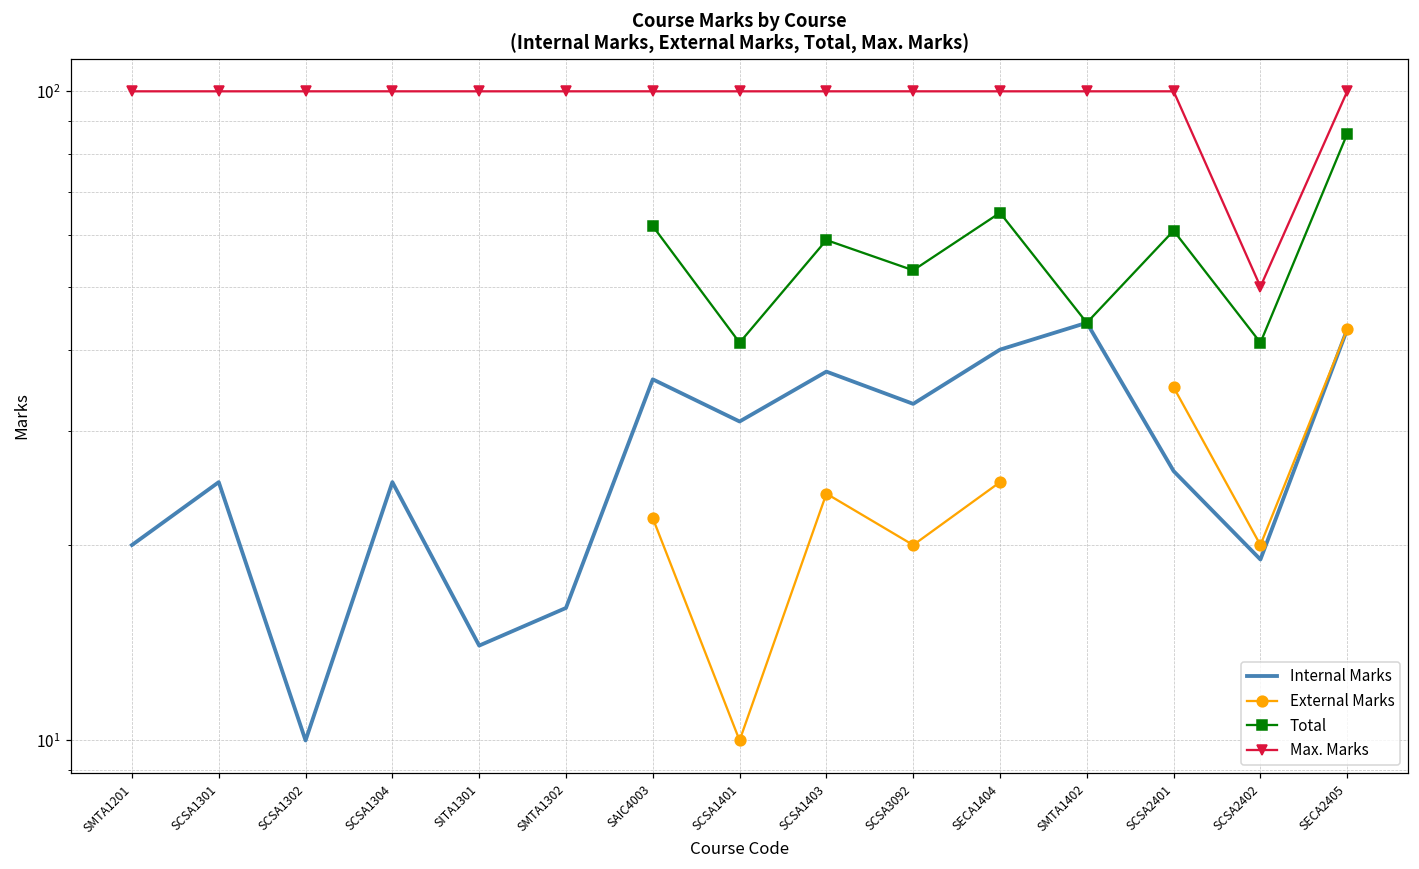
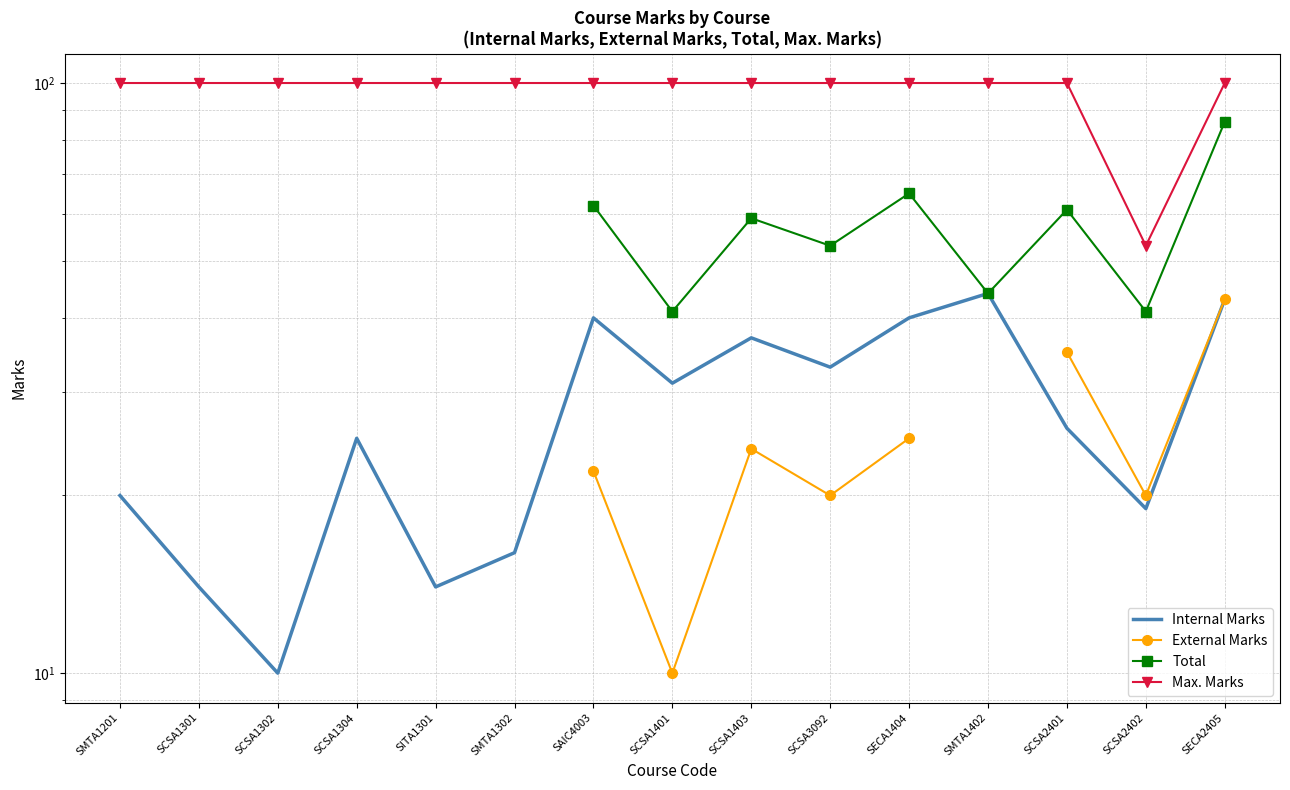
  {
    "Internal Marks": {
      "SMTA1201": 20,
-     "SCSA1301": 25,
+     "SCSA1301": 14,
      "SCSA1302": 10,
      "SCSA1304": 25,
      "SITA1301": 14,
      "SMTA1302": 16,
-     "SAIC4003": 36,
+     "SAIC4003": 40,
      "SCSA1401": 31,
      "SCSA1403": 37,
      "SCSA3092": 33,
      "SECA1404": 40,
      "SCSA2401": 26,
      "SCSA2402": 19
    },
    "External Marks": {
      "SAIC4003": 22,
      "SCSA1401": 10,
      "SCSA1403": 24,
      "SCSA3092": 20,
      "SECA1404": 25,
      "SCSA2401": 35,
      "SCSA2402": 20
    },
    "Total": {
      "SAIC4003": 62,
      "SCSA1401": 41,
      "SCSA1403": 59,
      "SCSA3092": 53,
      "SECA1404": 65,
      "SCSA2401": 61,
      "SCSA2402": 41,
      "SECA2405": 86
    },
    "Max. Marks": {
      "SMTA1201": 100,
      "SCSA1301": 100,
      "SCSA1302": 100,
      "SCSA1304": 100,
      "SITA1301": 100,
      "SMTA1302": 100,
      "SAIC4003": 100,
      "SCSA1401": 100,
      "SCSA1403": 100,
      "SCSA3092": 100,
      "SECA1404": 100,
      "SMTA1402": 100,
      "SCSA2401": 100,
-     "SCSA2402": 50,
+     "SCSA2402": 53,
      "SECA2405": 100
    }
  }
